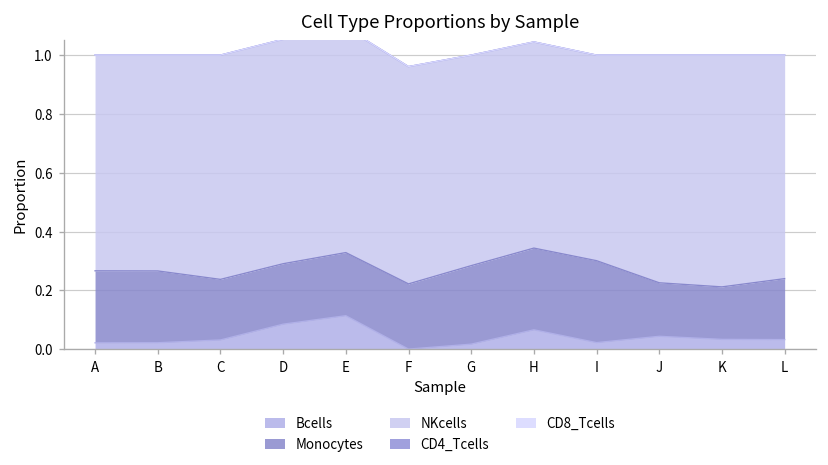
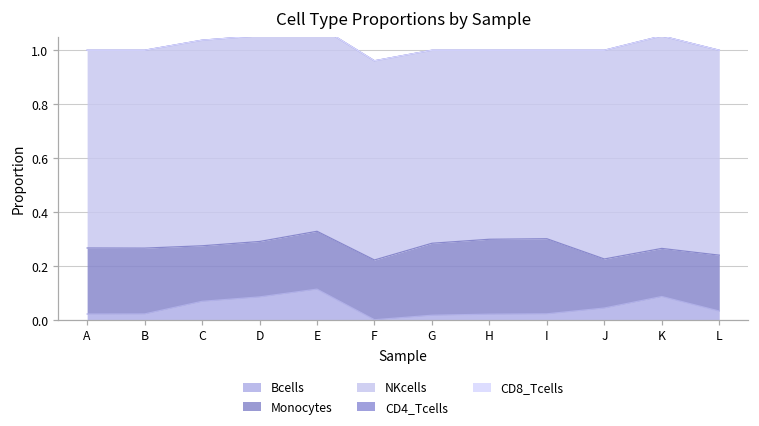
  {
    "Bcells": {
      "A": 0.02,
      "B": 0.02,
-     "C": 0.03,
+     "C": 0.07,
      "D": 0.08,
      "E": 0.11,
      "F": 0.00,
      "G": 0.02,
-     "H": 0.07,
+     "H": 0.02,
      "I": 0.02,
      "J": 0.04,
-     "K": 0.03,
+     "K": 0.09,
      "L": 0.03
    },
    "Monocytes": {
      "A": 0.24,
      "B": 0.24,
      "C": 0.21,
      "D": 0.21,
      "E": 0.21,
      "F": 0.22,
      "G": 0.27,
      "H": 0.28,
      "I": 0.28,
      "J": 0.18,
      "K": 0.18,
      "L": 0.21
    }
  }
